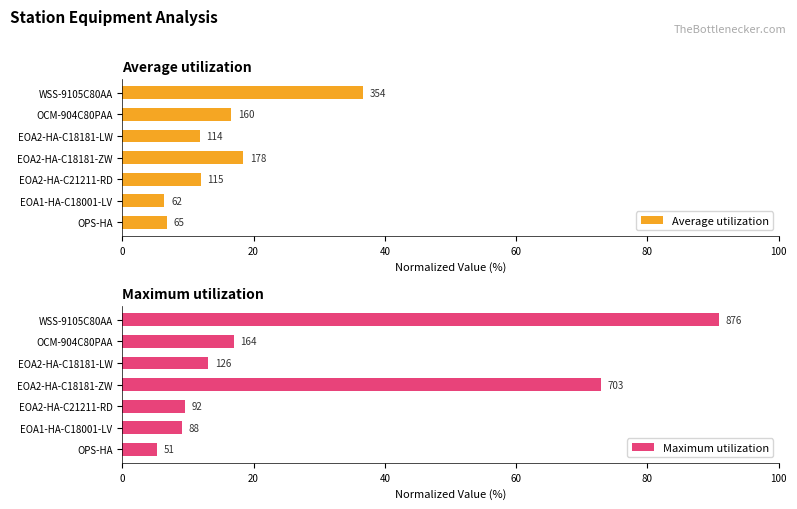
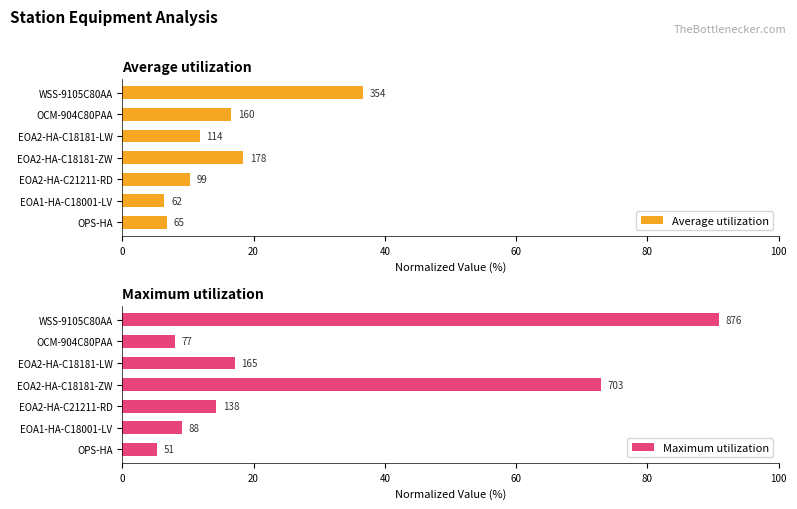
  {
    "Average utilization": {
-     "EOA2-HA-C21211-RD": 115
+     "EOA2-HA-C21211-RD": 99
    },
    "Maximum utilization": {
-     "OCM-904C80PAA": 164,
-     "EOA2-HA-C18181-LW": 126,
-     "EOA2-HA-C21211-RD": 92
+     "OCM-904C80PAA": 77,
+     "EOA2-HA-C18181-LW": 165,
+     "EOA2-HA-C21211-RD": 138
    }
  }
